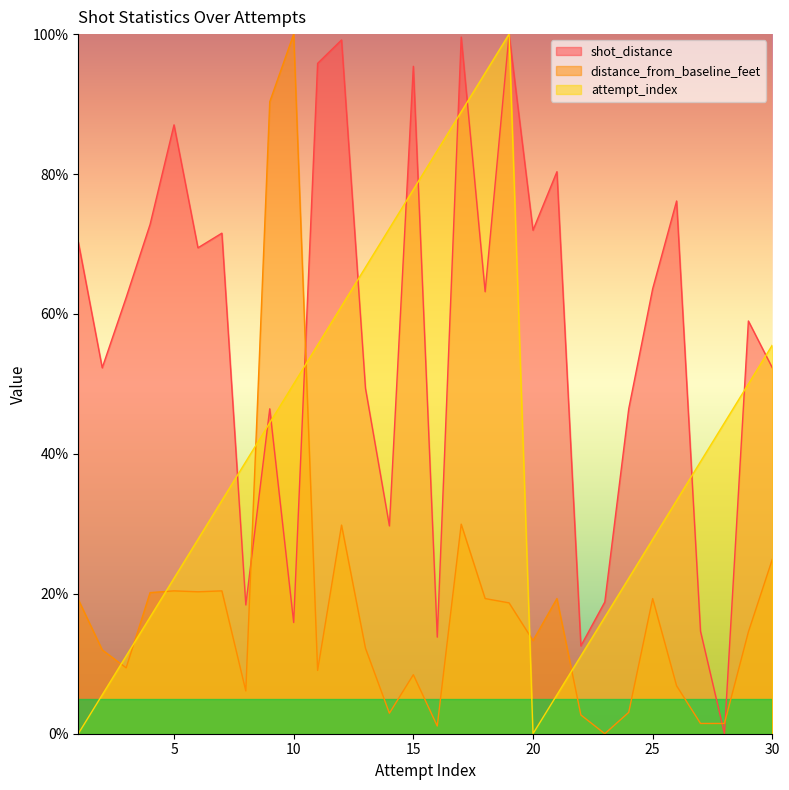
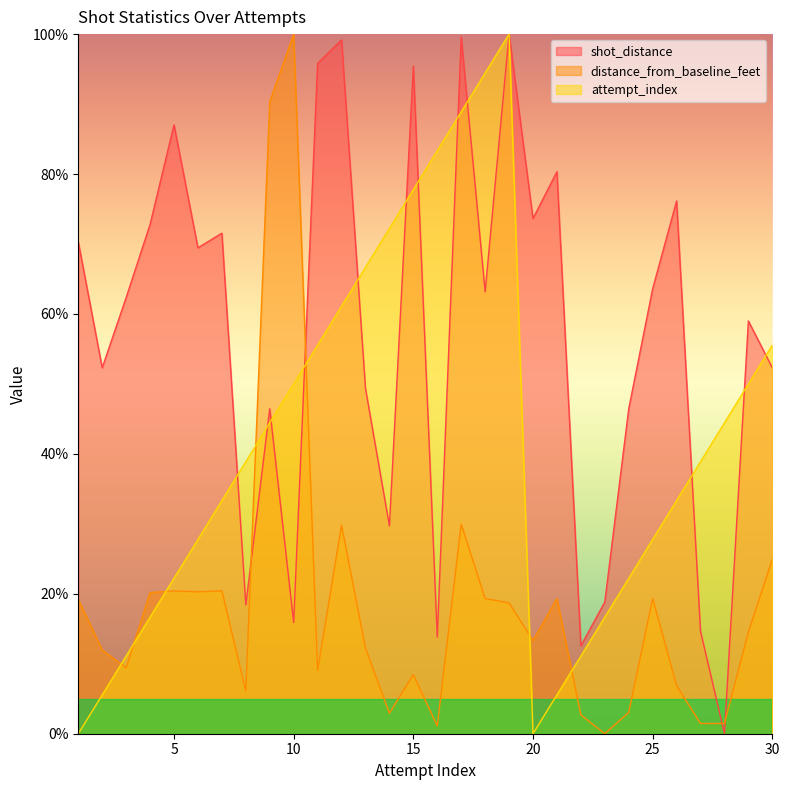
  {
    "shot_distance": {
      "5": "87%",
      "10": "16%",
      "15": "95%",
-     "20": "72%",
+     "20": "74%",
      "25": "64%",
      "30": "52%"
    }
  }
